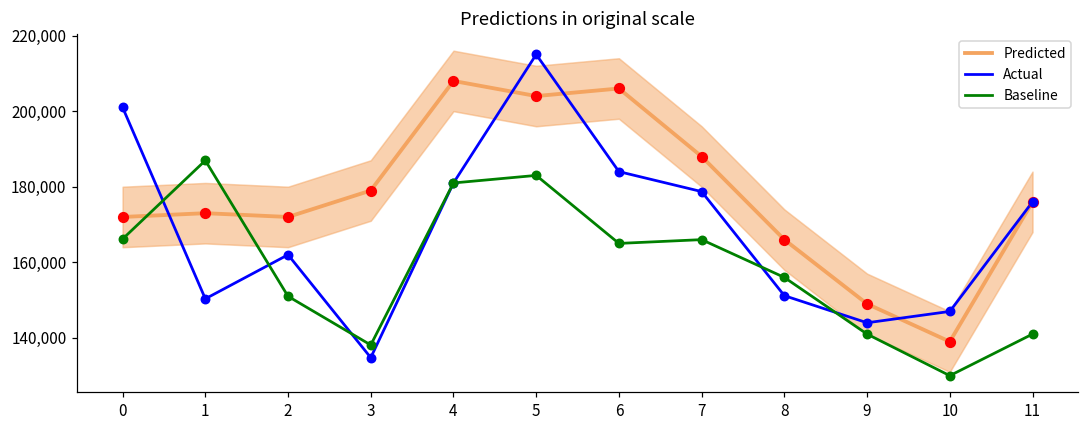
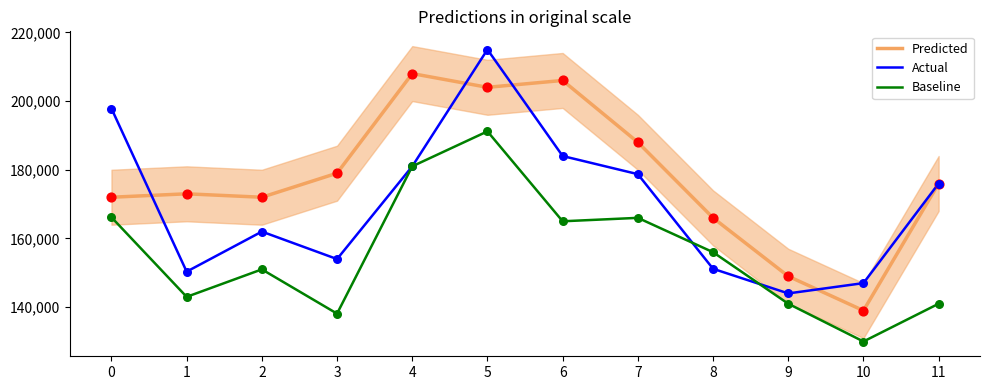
  {
    "Actual": {
-     "0": "201,000",
+     "0": "198,000",
      "1": "150,000",
      "2": "162,000",
-     "3": "135,000",
+     "3": "154,000",
      "5": "215,000",
      "6": "184,000",
      "7": "179,000",
      "8": "151,000",
      "9": "144,000"
    },
    "Baseline": {
      "0": "166,000",
-     "1": "187,000",
+     "1": "143,000",
      "2": "151,000",
      "3": "138,000",
-     "5": "183,000",
+     "5": "191,000",
      "6": "165,000",
      "7": "166,000",
      "8": "156,000",
      "9": "141,000",
      "10": "130,000",
      "11": "141,000"
    }
  }
